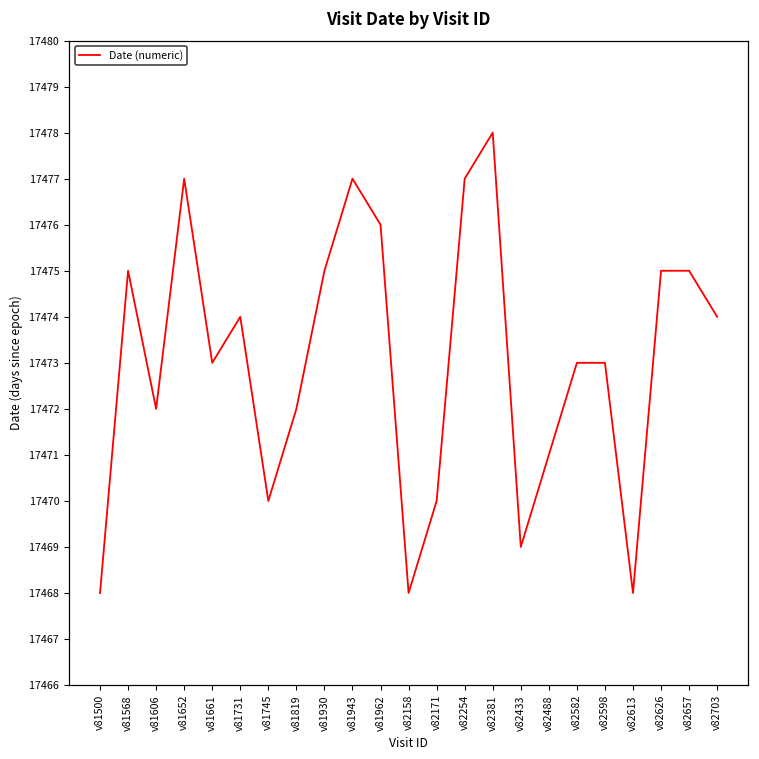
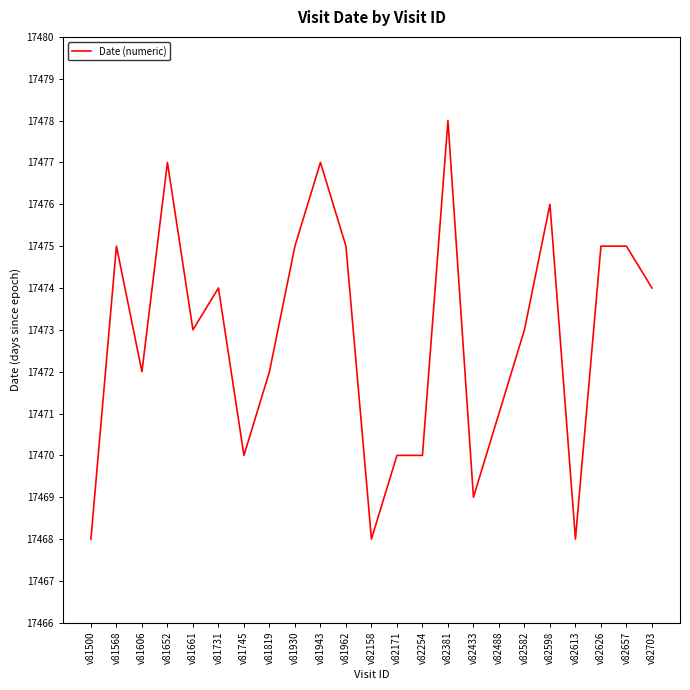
  {
    "v81500": 17468,
    "v81568": 17475,
    "v81606": 17472,
    "v81652": 17477,
    "v81661": 17473,
    "v81731": 17474,
    "v81745": 17470,
    "v81819": 17472,
    "v81930": 17475,
    "v81943": 17477,
-   "v81962": 17476,
+   "v81962": 17475,
    "v82158": 17468,
    "v82171": 17470,
-   "v82254": 17477,
+   "v82254": 17470,
    "v82381": 17478,
    "v82433": 17469,
    "v82488": 17471,
    "v82582": 17473,
-   "v82598": 17473,
+   "v82598": 17476,
    "v82613": 17468,
    "v82626": 17475,
    "v82657": 17475,
    "v82703": 17474
  }
